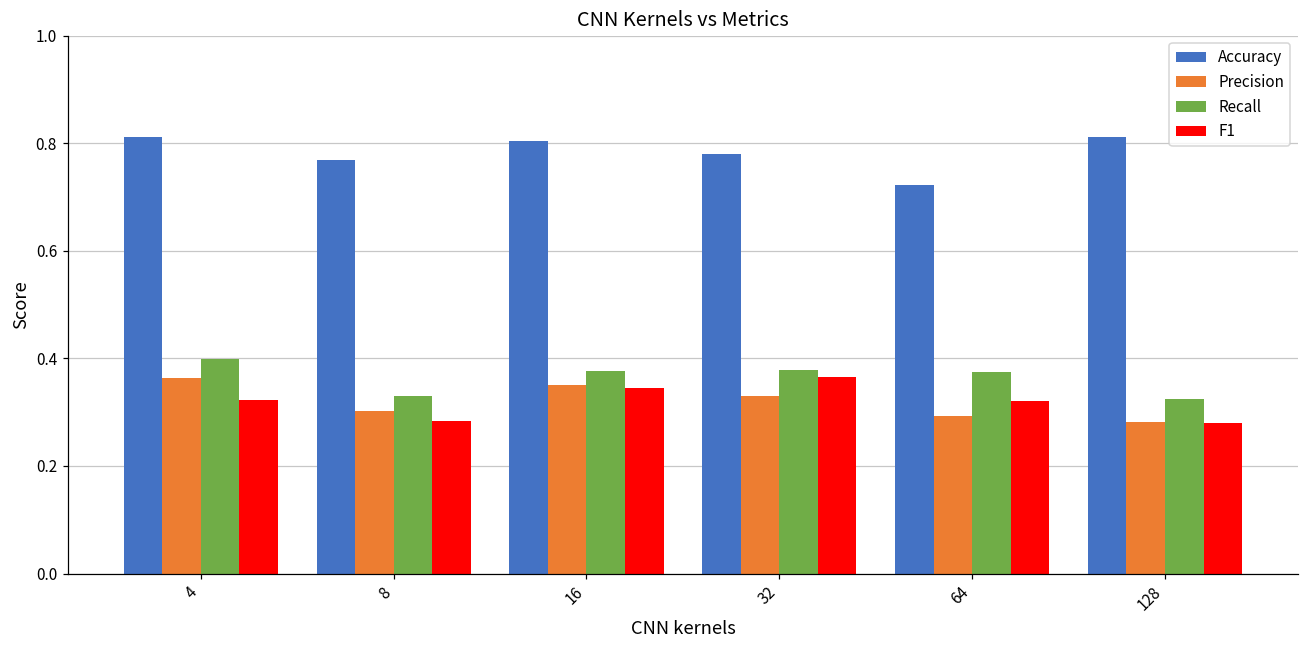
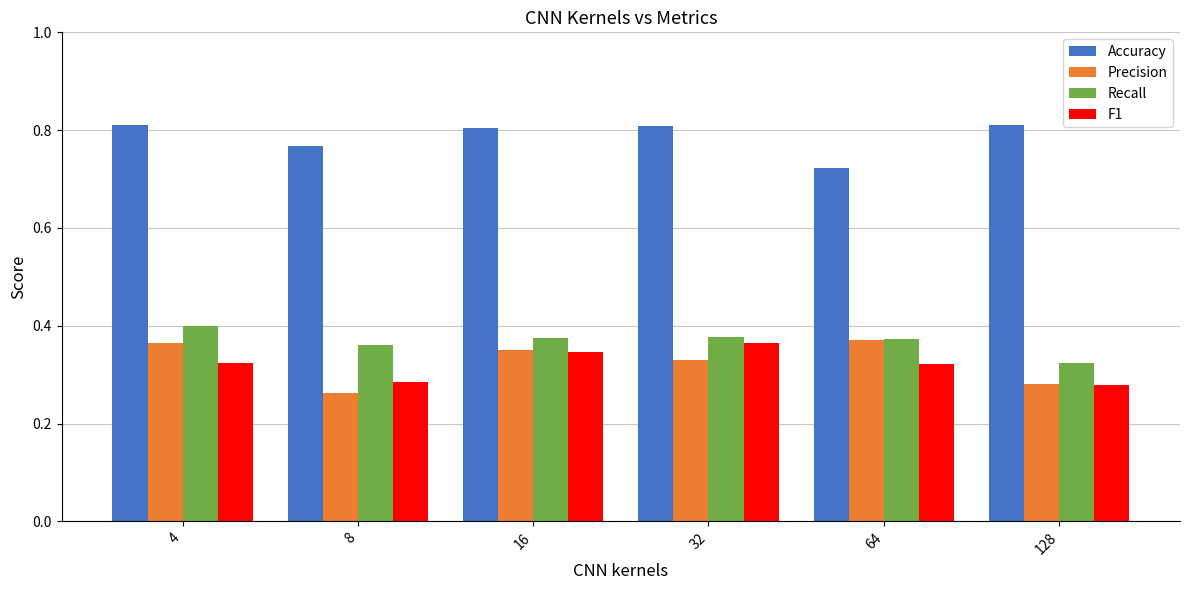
  {
    "Accuracy": {
      "4": 0.81,
      "8": 0.77,
      "16": 0.80,
-     "32": 0.78,
+     "32": 0.81,
      "64": 0.72,
      "128": 0.81
    },
    "Precision": {
      "4": 0.36,
-     "8": 0.30,
+     "8": 0.26,
      "16": 0.35,
      "32": 0.33,
-     "64": 0.29,
+     "64": 0.37,
      "128": 0.28
    },
    "Recall": {
      "4": 0.40,
-     "8": 0.33,
+     "8": 0.36,
      "16": 0.38,
      "32": 0.38,
      "64": 0.37,
      "128": 0.32
    },
    "F1": {
      "4": 0.32,
      "8": 0.28,
      "16": 0.35,
      "32": 0.37,
      "64": 0.32,
      "128": 0.28
    }
  }
